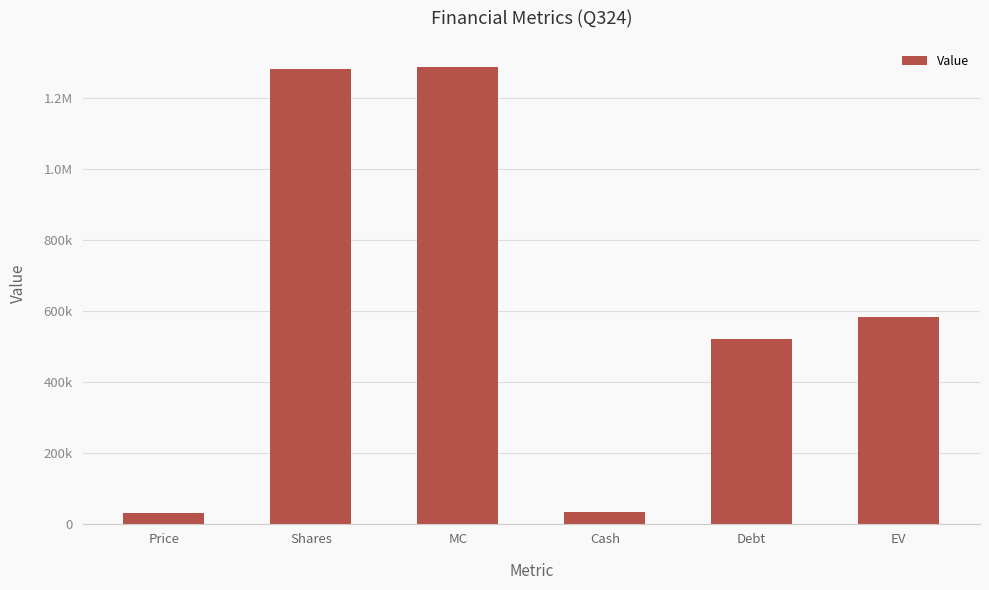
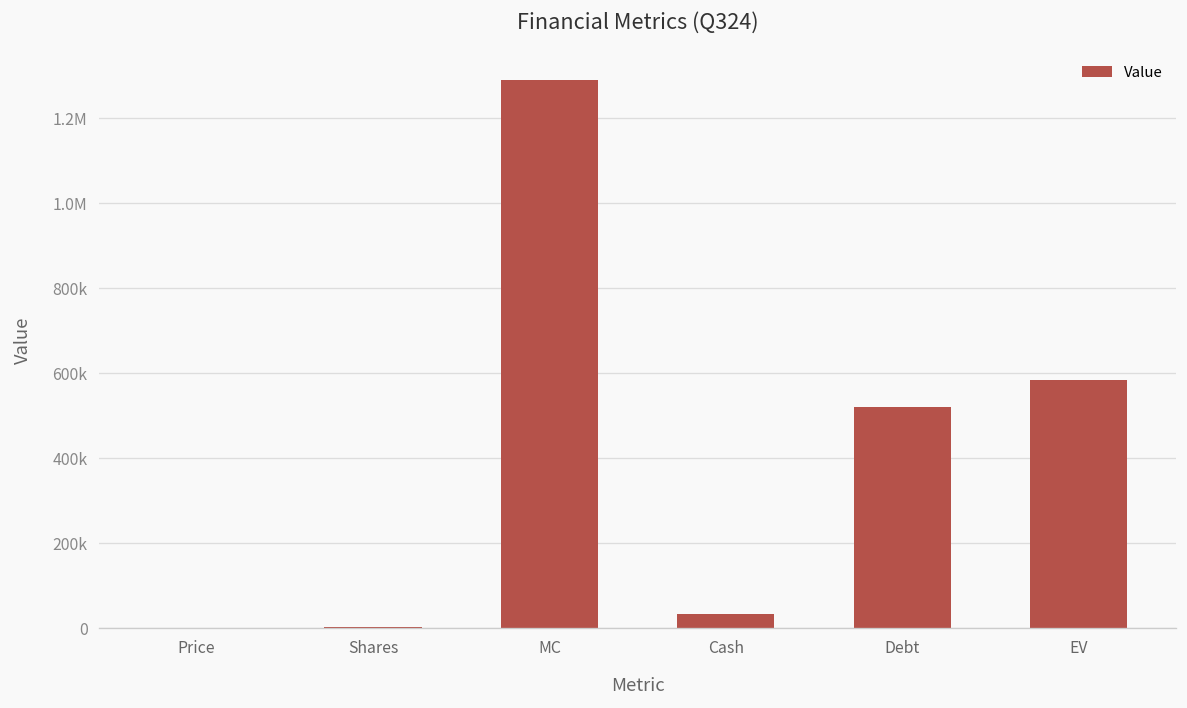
  {
-   "Price": 30000,
-   "Shares": 1280000,
+   "Price": 0,
+   "Shares": 0,
    "MC": 1290000,
    "Cash": 30000,
    "Debt": 520000,
    "EV": 580000
  }
